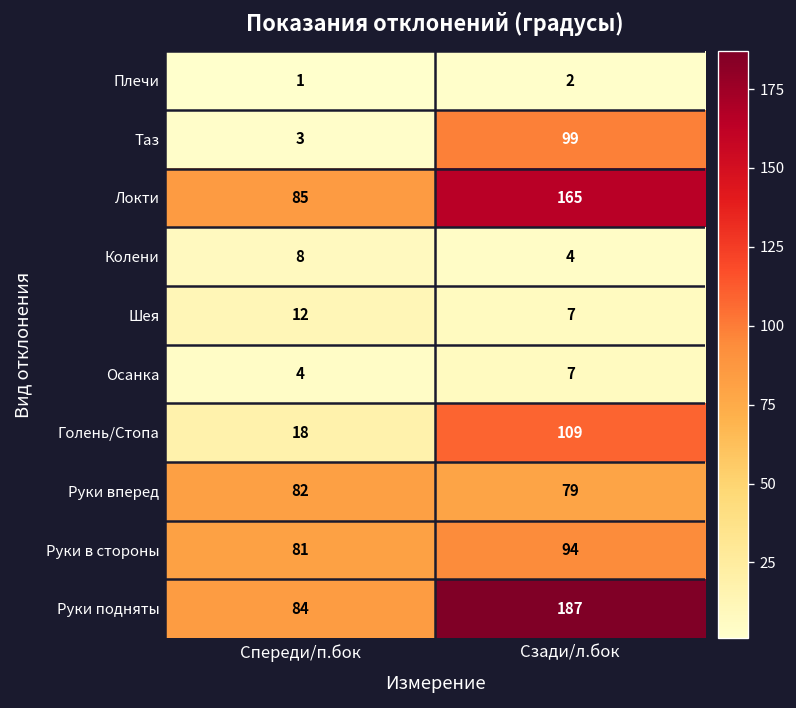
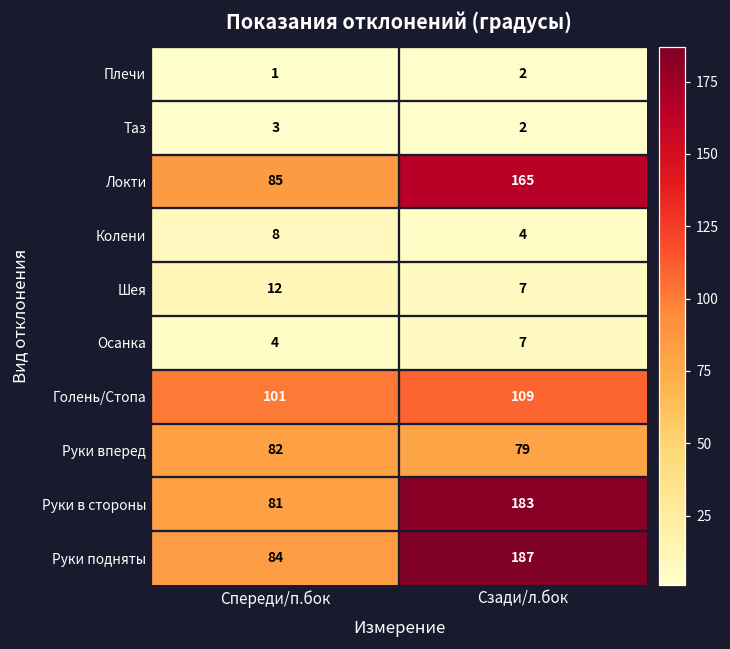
  {
    "Плечи": {
      "Спереди/п.бок": 1,
      "Сзади/л.бок": 2
    },
    "Таз": {
      "Спереди/п.бок": 3,
-     "Сзади/л.бок": 99
+     "Сзади/л.бок": 2
    },
    "Локти": {
      "Спереди/п.бок": 85,
      "Сзади/л.бок": 165
    },
    "Колени": {
      "Спереди/п.бок": 8,
      "Сзади/л.бок": 4
    },
    "Шея": {
      "Спереди/п.бок": 12,
      "Сзади/л.бок": 7
    },
    "Осанка": {
      "Спереди/п.бок": 4,
      "Сзади/л.бок": 7
    },
    "Голень/Стопа": {
-     "Спереди/п.бок": 18,
+     "Спереди/п.бок": 101,
      "Сзади/л.бок": 109
    },
    "Руки вперед": {
      "Спереди/п.бок": 82,
      "Сзади/л.бок": 79
    },
    "Руки в стороны": {
      "Спереди/п.бок": 81,
-     "Сзади/л.бок": 94
+     "Сзади/л.бок": 183
    },
    "Руки подняты": {
      "Спереди/п.бок": 84,
      "Сзади/л.бок": 187
    }
  }
